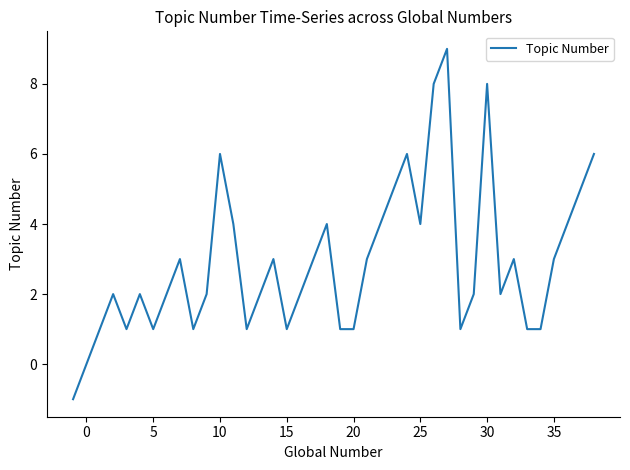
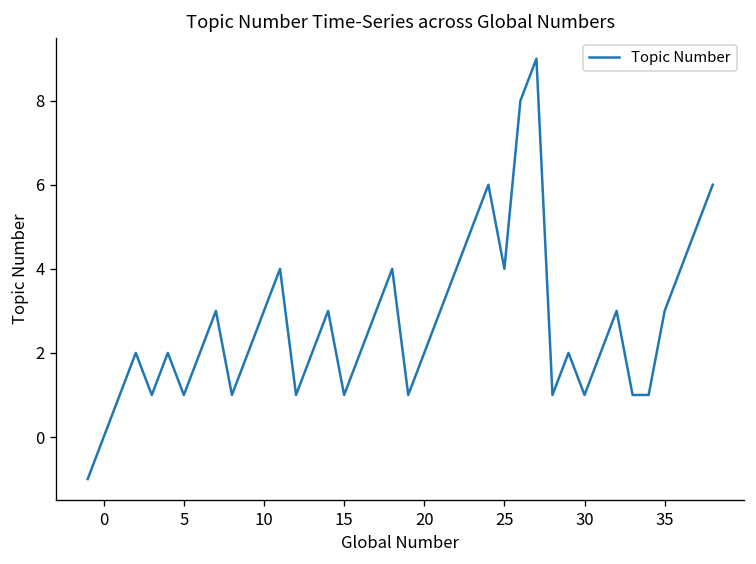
  {
    "0": 0,
    "5": 1,
-   "10": 6,
+   "10": 3,
    "15": 1,
-   "20": 1,
+   "20": 2,
    "25": 4,
-   "30": 8,
+   "30": 1,
    "35": 3
  }
